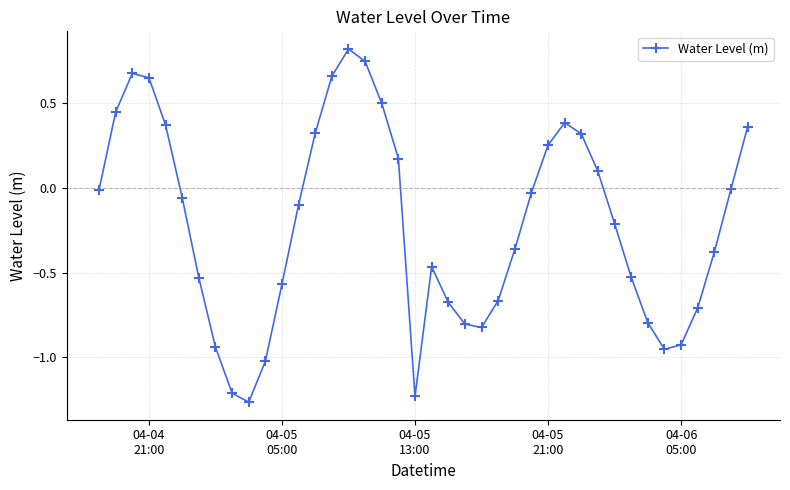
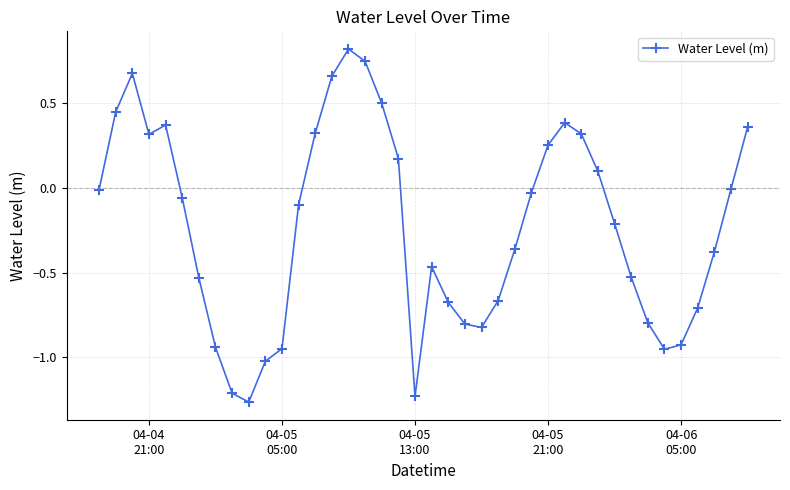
  {
-   "04-04 21:00": 0.65,
-   "04-05 05:00": -0.57,
+   "04-04 21:00": 0.32,
+   "04-05 05:00": -0.95,
    "04-05 13:00": -1.23,
    "04-05 21:00": 0.25,
    "04-06 05:00": -0.93
  }
